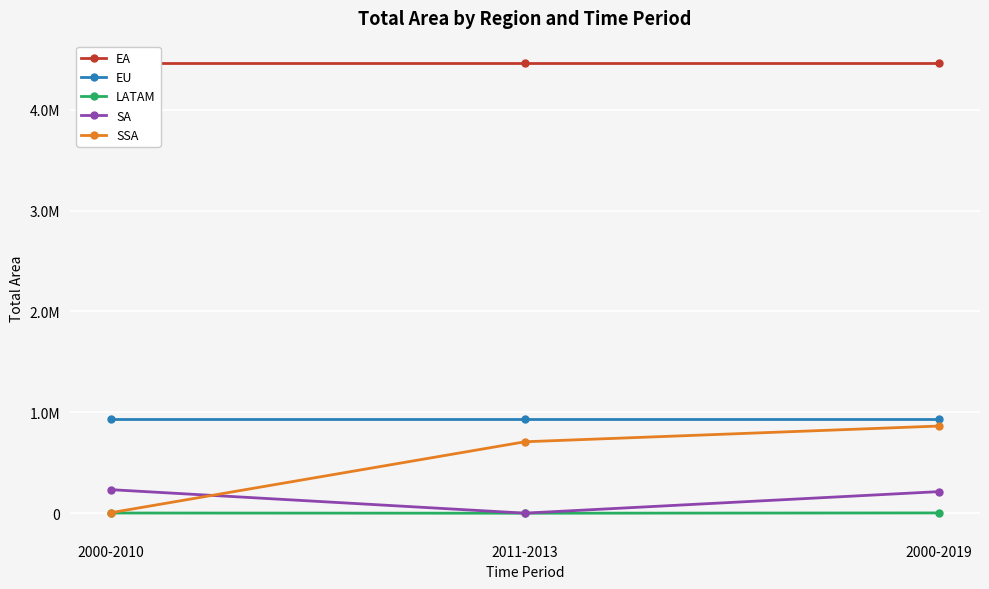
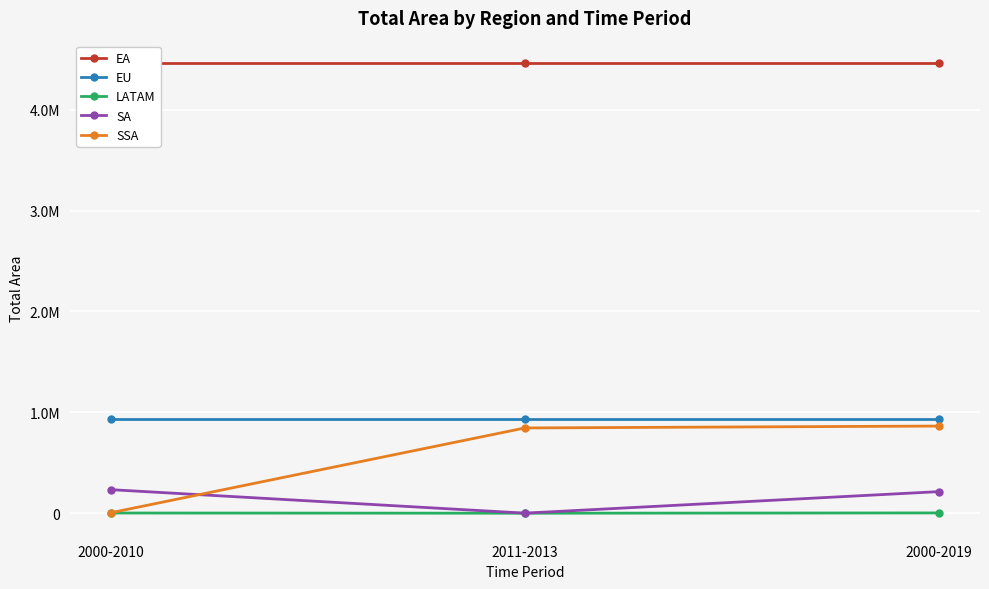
  {
    "EA": {
      "2011-2013": 4460000,
      "2000-2019": 4460000
    },
    "EU": {
      "2000-2010": 930000,
      "2011-2013": 930000,
      "2000-2019": 930000
    },
    "LATAM": {
      "2000-2019": 0
    },
    "SA": {
      "2000-2010": 230000,
      "2000-2019": 210000
    },
    "SSA": {
-     "2011-2013": 710000,
+     "2011-2013": 850000,
      "2000-2019": 860000
    }
  }
